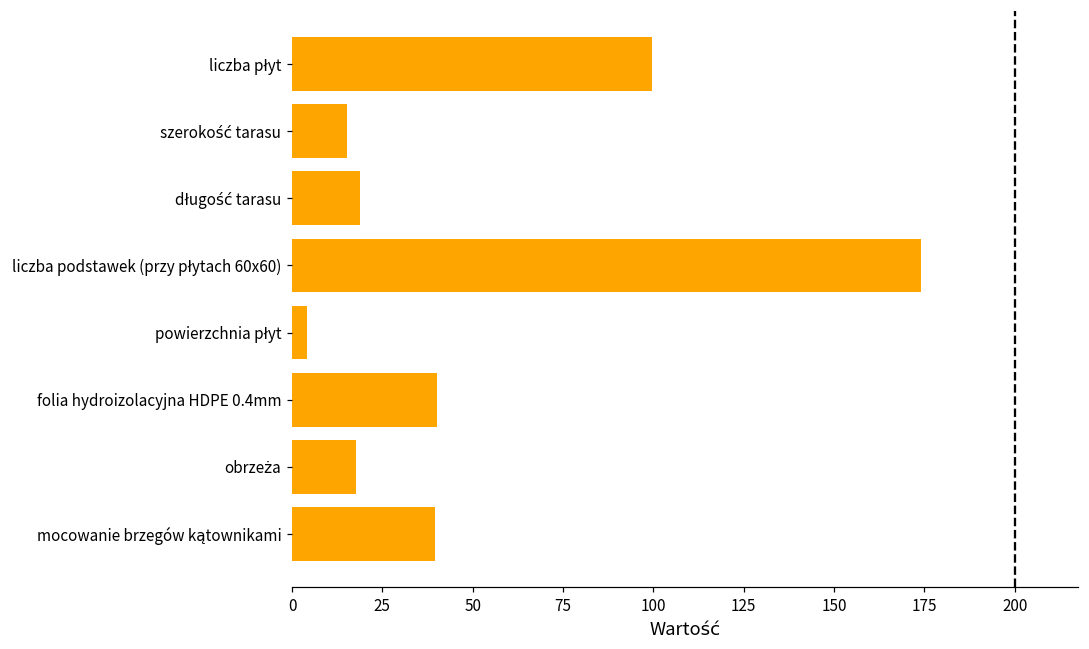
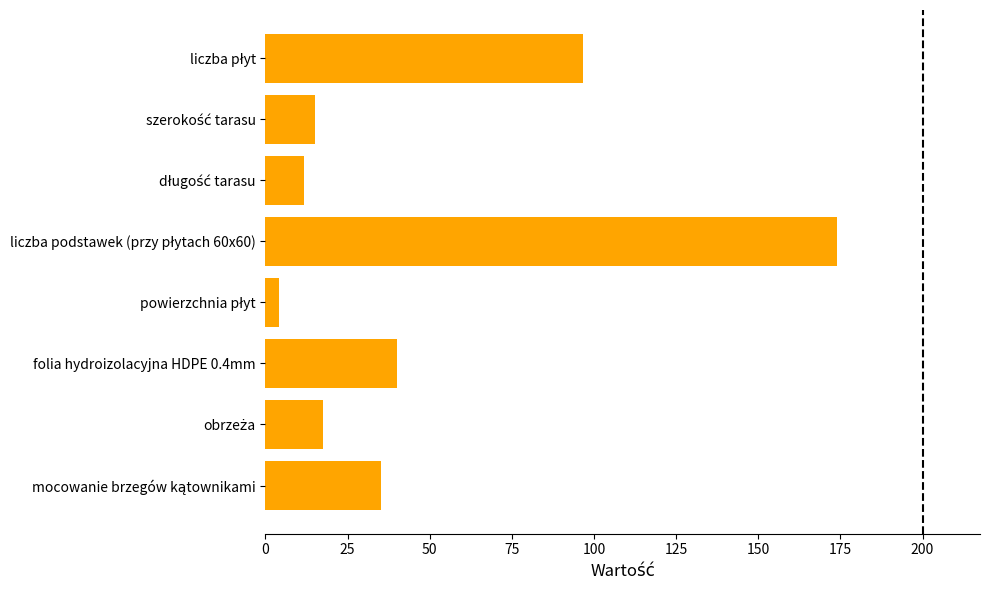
  {
-   "liczba płyt": 100,
+   "liczba płyt": 97,
    "szerokość tarasu": 15,
-   "długość tarasu": 19,
+   "długość tarasu": 12,
    "liczba podstawek (przy płytach 60x60)": 174,
    "powierzchnia płyt": 4,
    "folia hydroizolacyjna HDPE 0.4mm": 40,
    "obrzeża": 18,
-   "mocowanie brzegów kątownikami": 40
+   "mocowanie brzegów kątownikami": 35
  }
